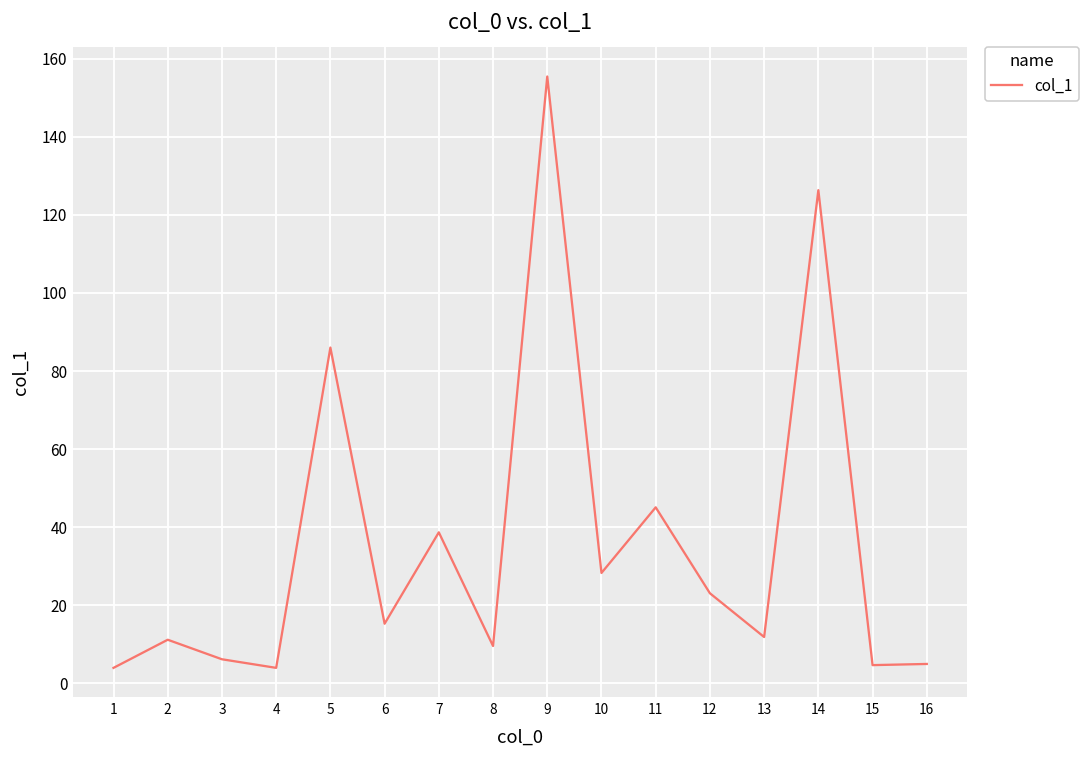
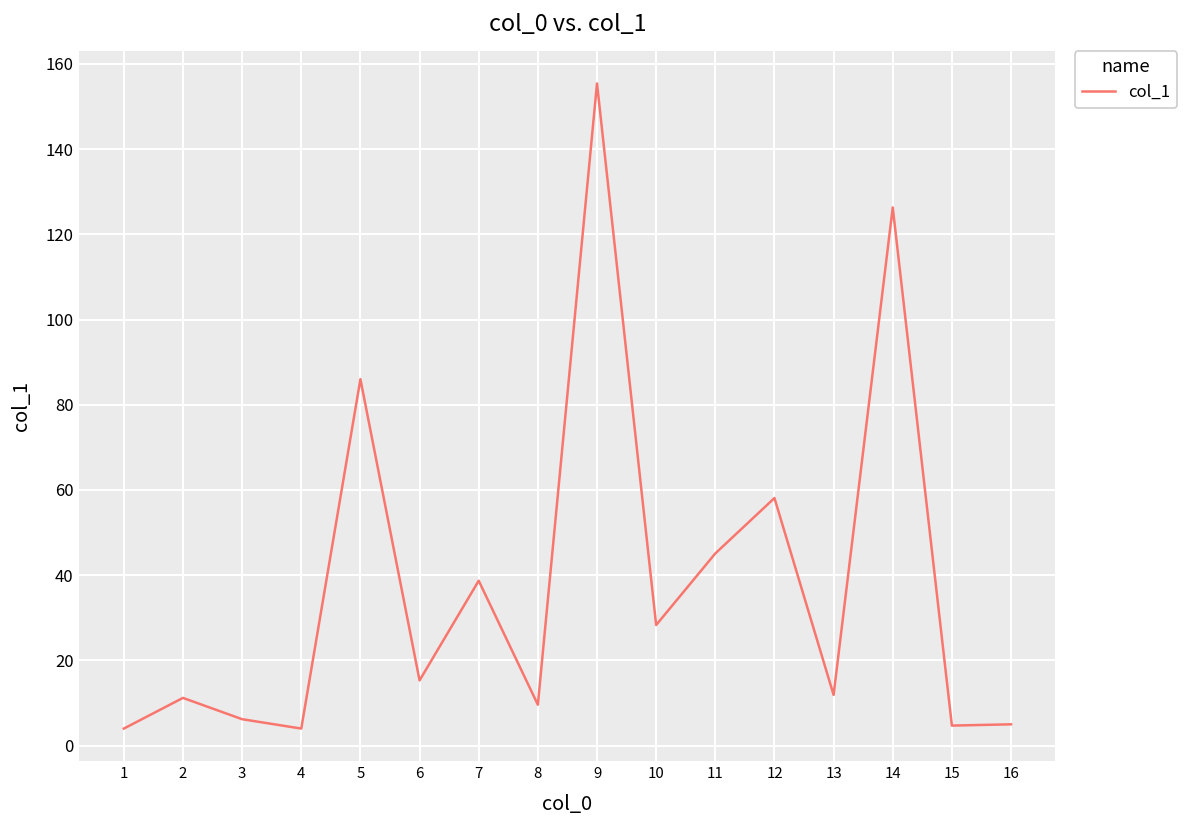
  {
    "1": 4,
    "2": 11,
    "3": 6,
    "4": 4,
    "5": 86,
    "6": 15,
    "7": 39,
    "8": 10,
    "9": 155,
    "10": 28,
    "11": 45,
-   "12": 23,
+   "12": 58,
    "13": 12,
    "14": 126,
    "15": 5,
    "16": 5
  }
